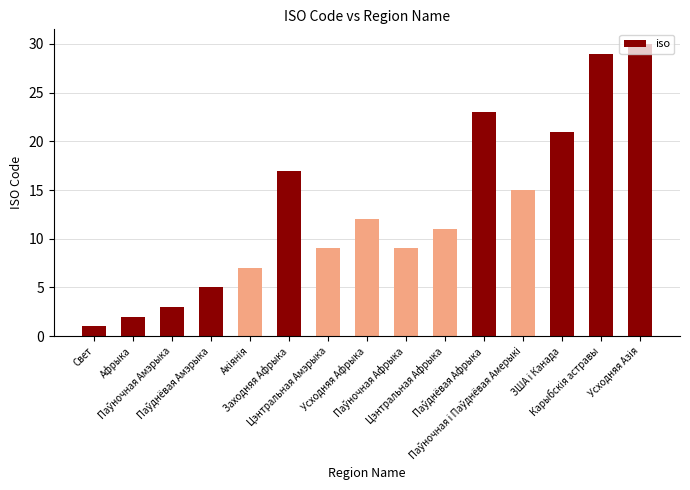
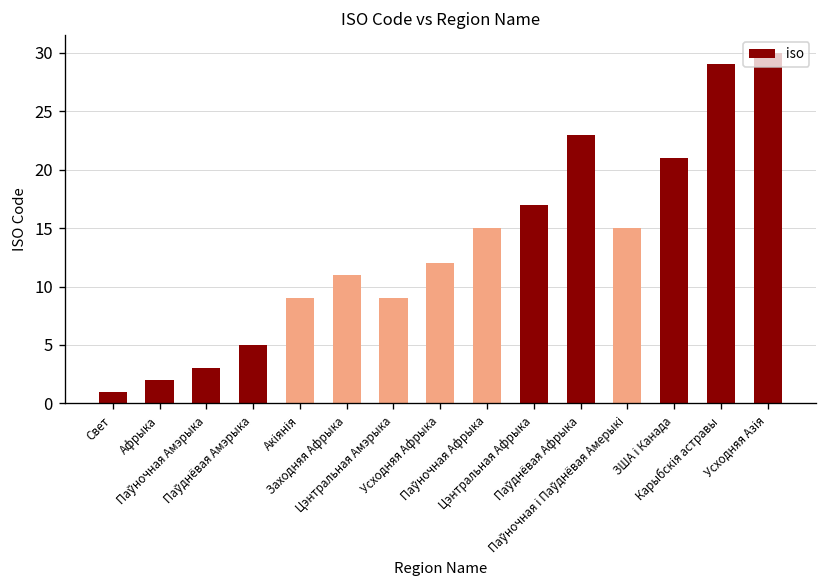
  {
    "Свет": 1,
    "Афрыка": 2,
    "Паўночная Амэрыка": 3,
    "Паўднёвая Амэрыка": 5,
-   "Акіянія": 7,
-   "Заходняя Афрыка": 17,
+   "Акіянія": 9,
+   "Заходняя Афрыка": 11,
    "Цэнтральная Амэрыка": 9,
    "Усходняя Афрыка": 12,
-   "Паўночная Афрыка": 9,
-   "Цэнтральная Афрыка": 11,
+   "Паўночная Афрыка": 15,
+   "Цэнтральная Афрыка": 17,
    "Паўднёвая Афрыка": 23,
    "Паўночная і Паўднёвая Амерыкі": 15,
    "ЗША і Канада": 21,
    "Карыбскія астравы": 29
  }
